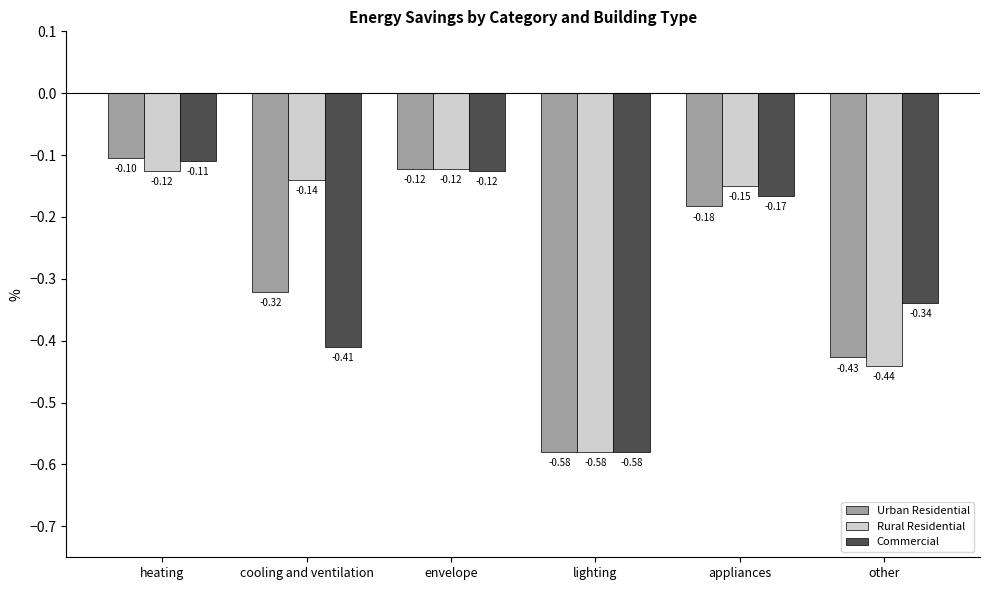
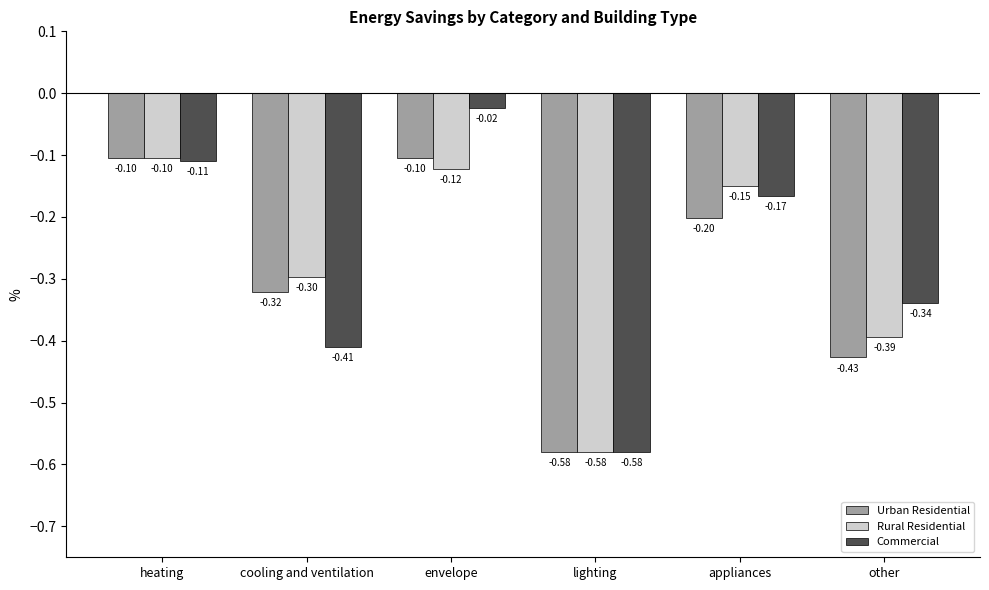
  {
    "Urban Residential": {
      "heating": -0.10,
      "cooling and ventilation": -0.32,
-     "envelope": -0.12,
+     "envelope": -0.10,
      "lighting": -0.58,
-     "appliances": -0.18,
+     "appliances": -0.20,
      "other": -0.43
    },
    "Rural Residential": {
-     "heating": -0.12,
-     "cooling and ventilation": -0.14,
+     "heating": -0.10,
+     "cooling and ventilation": -0.30,
      "envelope": -0.12,
      "lighting": -0.58,
      "appliances": -0.15,
-     "other": -0.44
+     "other": -0.39
    },
    "Commercial": {
      "heating": -0.11,
      "cooling and ventilation": -0.41,
-     "envelope": -0.12,
+     "envelope": -0.02,
      "lighting": -0.58,
      "appliances": -0.17,
      "other": -0.34
    }
  }
